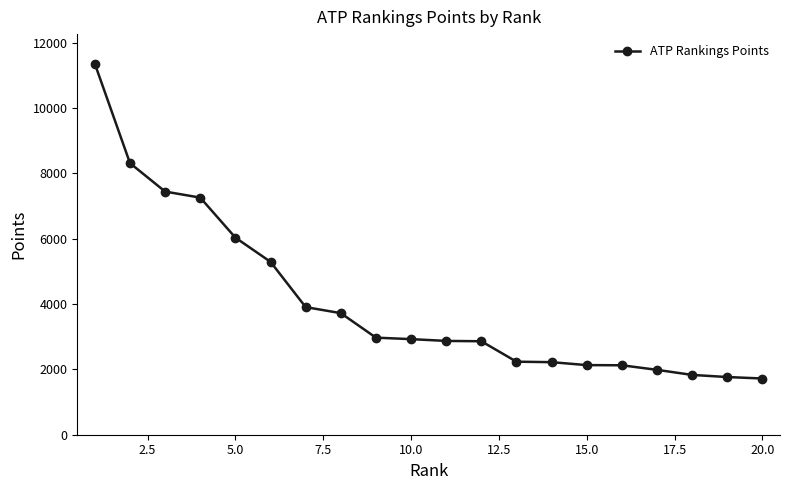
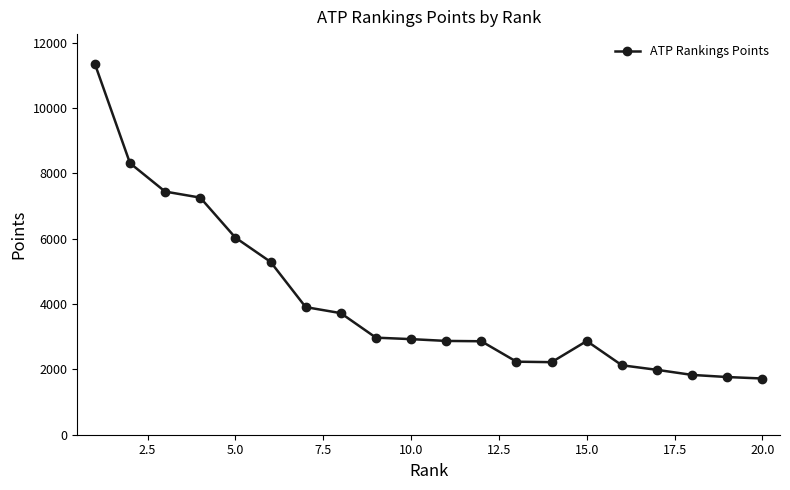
  {
    "5.0": 6000,
    "10.0": 2900,
-   "15.0": 2100,
+   "15.0": 2900,
    "20.0": 1700
  }
